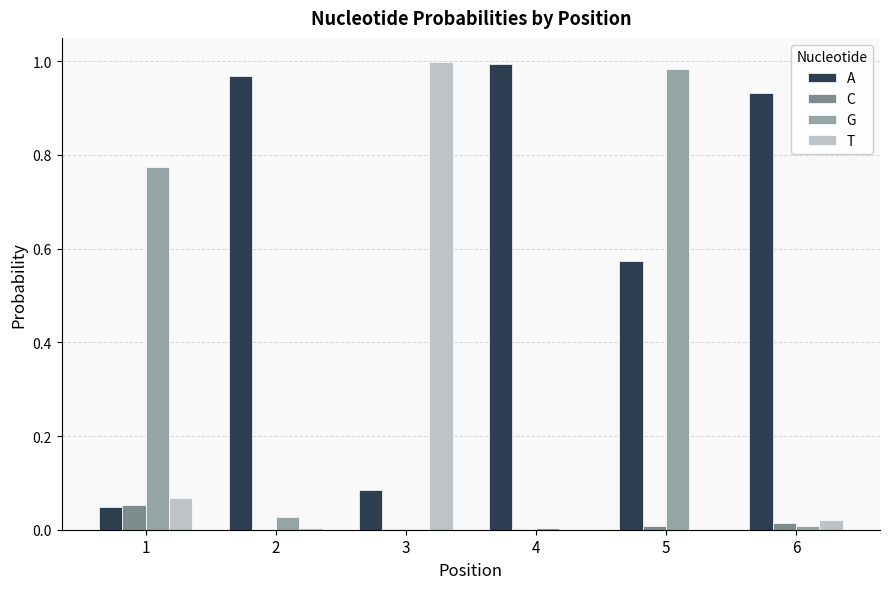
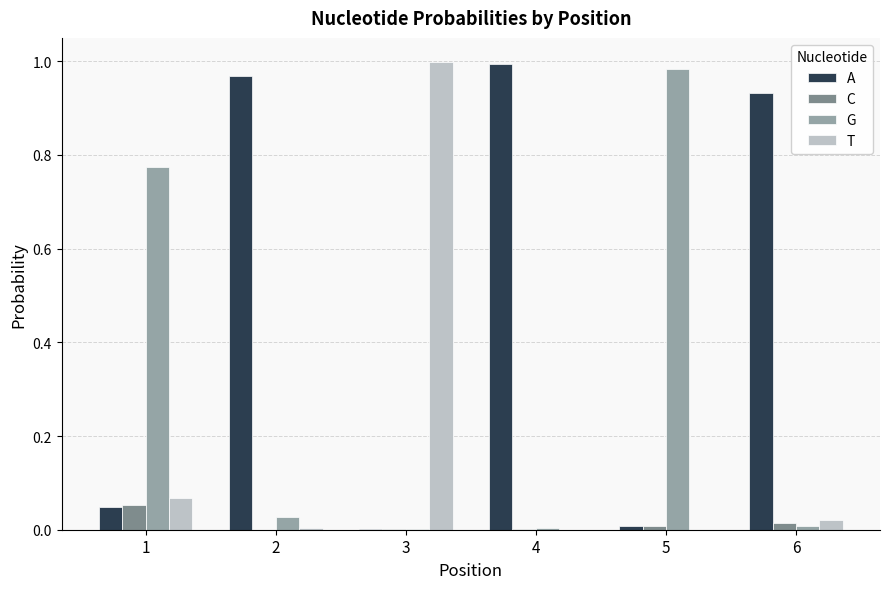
  {
    "A": {
      "1": 0.05,
      "2": 0.97,
-     "3": 0.09,
+     "3": 0.00,
      "4": 0.99,
-     "5": 0.57,
+     "5": 0.01,
      "6": 0.93
    }
  }
